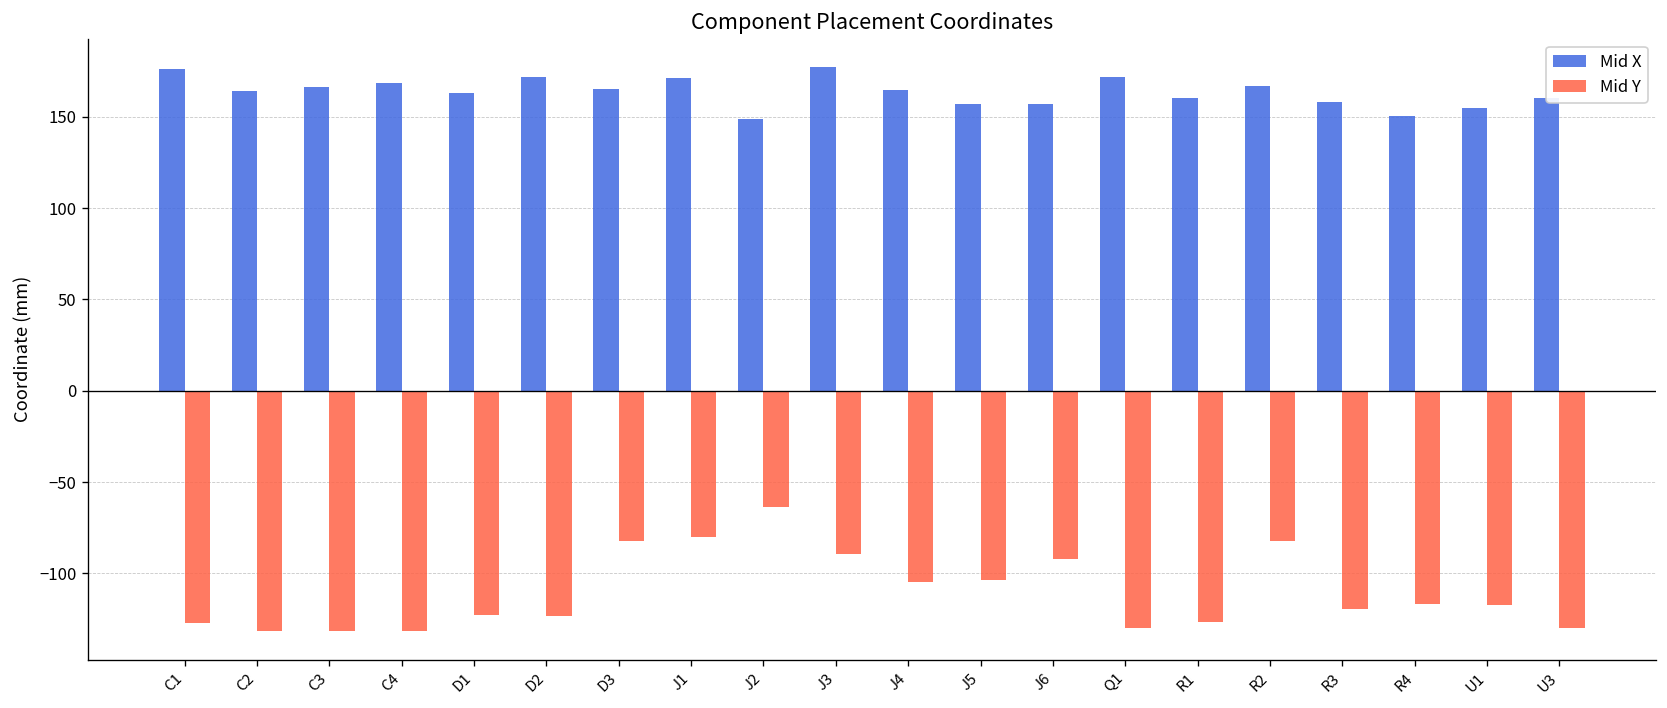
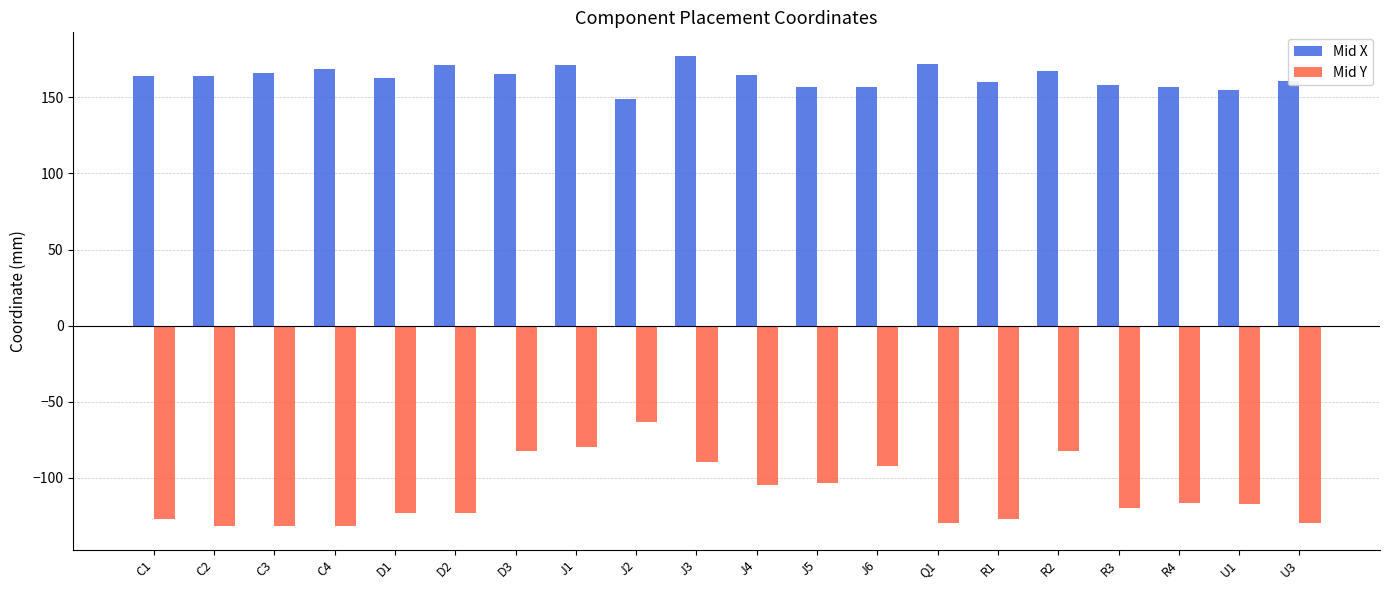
  {
    "Mid X": {
-     "C1": 176,
+     "C1": 164,
      "C2": 164,
      "C3": 166,
      "C4": 168,
      "D1": 163,
      "D2": 172,
      "D3": 165,
      "J1": 171,
      "J2": 149,
      "J3": 177,
      "J4": 165,
      "J5": 157,
      "J6": 157,
      "Q1": 172,
      "R1": 160,
      "R2": 167,
      "R3": 158,
-     "R4": 150,
+     "R4": 157,
      "U1": 155
    },
    "Mid Y": {
      "C1": -127,
      "C2": -132,
      "C3": -132,
      "C4": -132,
      "D1": -123,
      "D2": -123,
      "D3": -82,
      "J1": -80,
      "J2": -63,
      "J3": -89,
      "J4": -105,
      "J5": -104,
      "J6": -92,
      "Q1": -130,
      "R1": -127,
      "R2": -82,
      "R3": -120,
      "R4": -117,
      "U1": -117,
      "U3": -130
    }
  }
